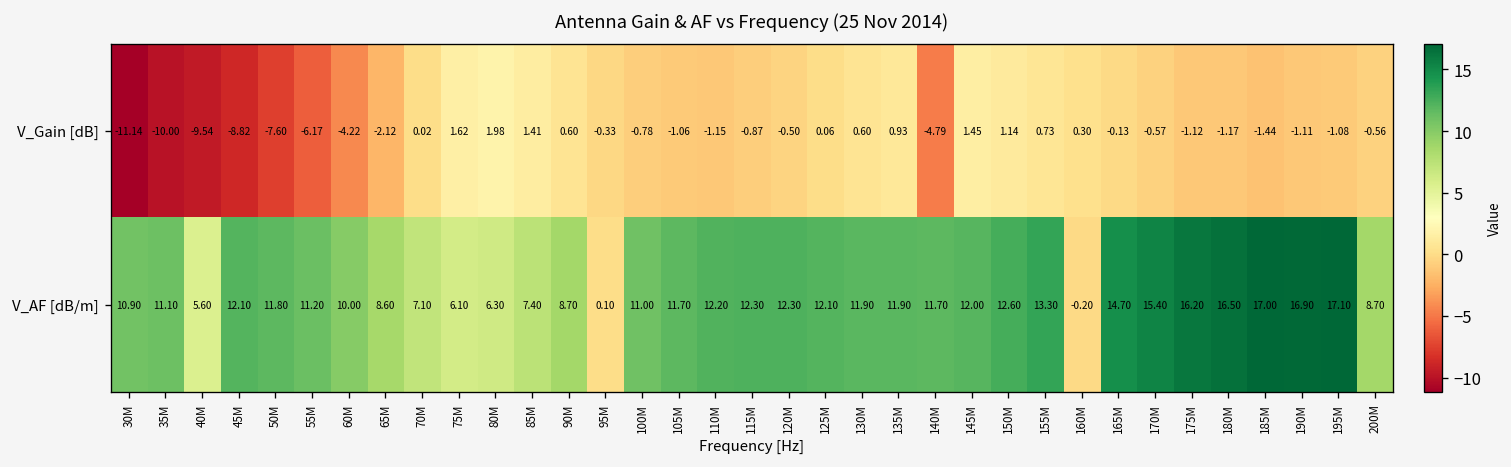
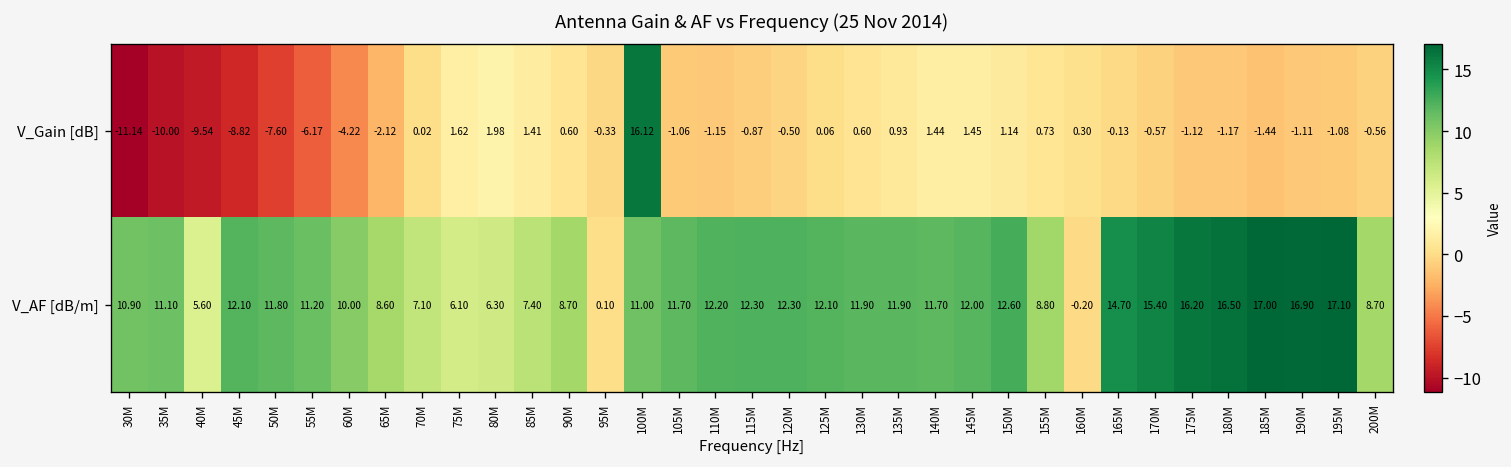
  {
    "V_Gain [dB]": {
      "30M": -11.14,
      "35M": -10.00,
      "40M": -9.54,
      "45M": -8.82,
      "50M": -7.60,
      "55M": -6.17,
      "60M": -4.22,
      "65M": -2.12,
      "70M": 0.02,
      "75M": 1.62,
      "80M": 1.98,
      "85M": 1.41,
      "90M": 0.60,
      "95M": -0.33,
-     "100M": -0.78,
+     "100M": 16.12,
      "105M": -1.06,
      "110M": -1.15,
      "115M": -0.87,
      "120M": -0.50,
      "125M": 0.06,
      "130M": 0.60,
      "135M": 0.93,
-     "140M": -4.79,
+     "140M": 1.44,
      "145M": 1.45,
      "150M": 1.14,
      "155M": 0.73,
      "160M": 0.30,
      "165M": -0.13,
      "170M": -0.57,
      "175M": -1.12,
      "180M": -1.17,
      "185M": -1.44,
      "190M": -1.11,
      "195M": -1.08,
      "200M": -0.56
    },
    "V_AF [dB/m]": {
      "30M": 10.90,
      "35M": 11.10,
      "40M": 5.60,
      "45M": 12.10,
      "50M": 11.80,
      "55M": 11.20,
      "60M": 10.00,
      "65M": 8.60,
      "70M": 7.10,
      "75M": 6.10,
      "80M": 6.30,
      "85M": 7.40,
      "90M": 8.70,
      "95M": 0.10,
      "100M": 11.00,
      "105M": 11.70,
      "110M": 12.20,
      "115M": 12.30,
      "120M": 12.30,
      "125M": 12.10,
      "130M": 11.90,
      "135M": 11.90,
      "140M": 11.70,
      "145M": 12.00,
      "150M": 12.60,
-     "155M": 13.30,
+     "155M": 8.80,
      "160M": -0.20,
      "165M": 14.70,
      "170M": 15.40,
      "175M": 16.20,
      "180M": 16.50,
      "185M": 17.00,
      "190M": 16.90,
      "195M": 17.10,
      "200M": 8.70
    }
  }
